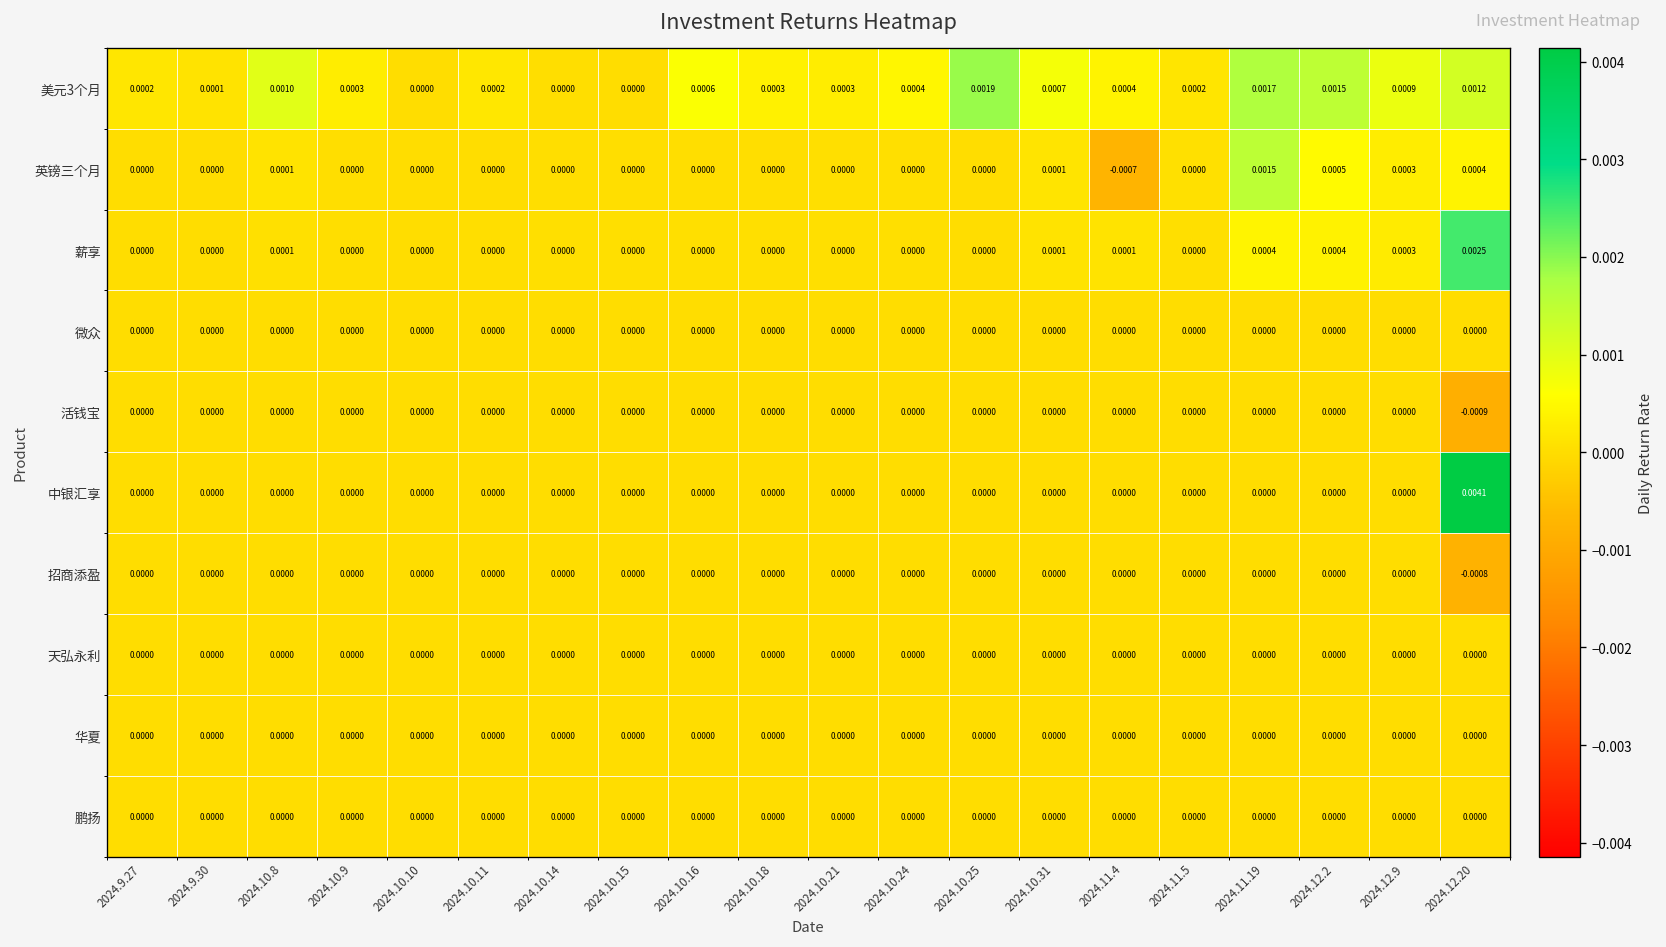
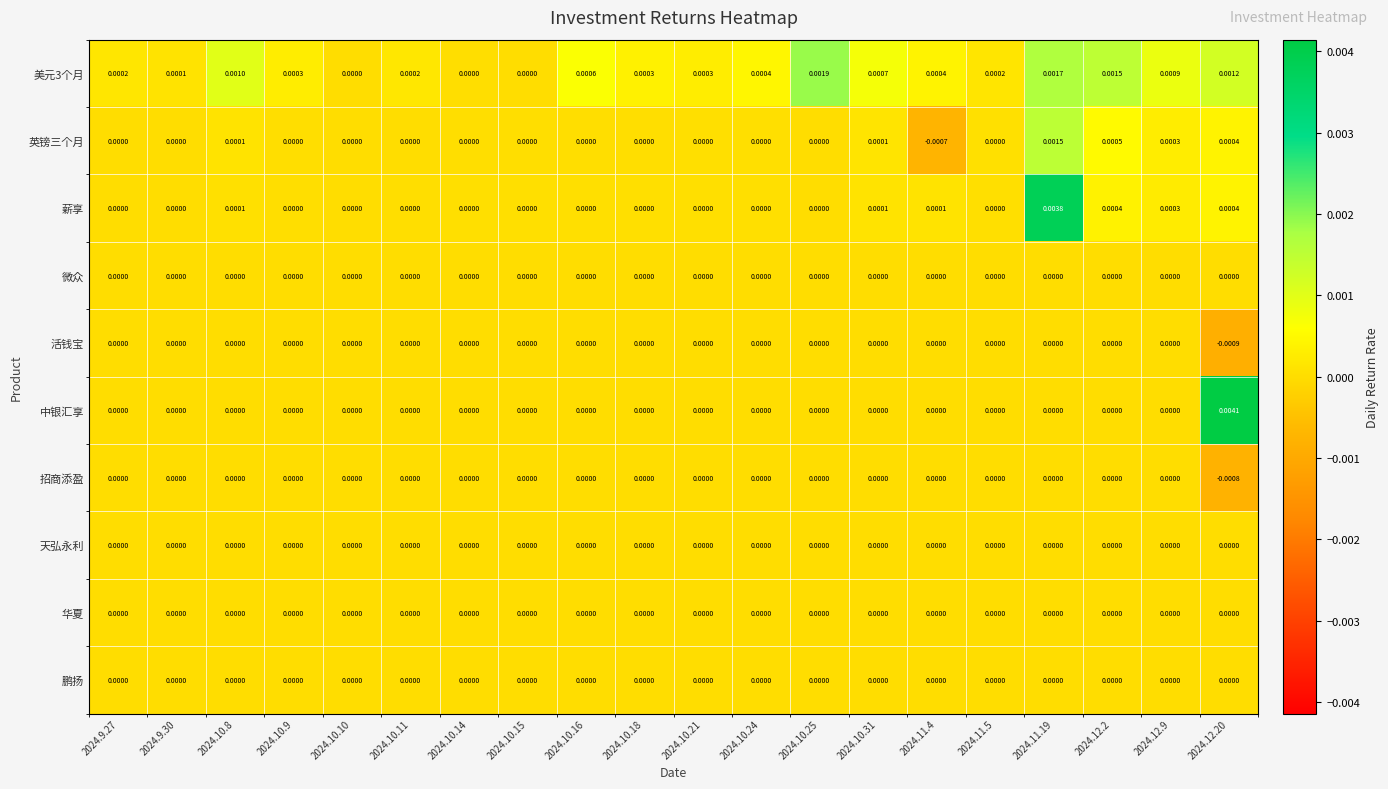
  {
    "美元3个月": {
      "2024.9.27": 0.0002,
      "2024.9.30": 0.0001,
      "2024.10.8": 0.0010,
      "2024.10.9": 0.0003,
      "2024.10.10": 0.0000,
      "2024.10.11": 0.0002,
      "2024.10.14": 0.0000,
      "2024.10.15": 0.0000,
      "2024.10.16": 0.0006,
      "2024.10.18": 0.0003,
      "2024.10.21": 0.0003,
      "2024.10.24": 0.0004,
      "2024.10.25": 0.0019,
      "2024.10.31": 0.0007,
      "2024.11.4": 0.0004,
      "2024.11.5": 0.0002,
      "2024.11.19": 0.0017,
      "2024.12.2": 0.0015,
      "2024.12.9": 0.0009,
      "2024.12.20": 0.0012
    },
    "英镑三个月": {
      "2024.9.27": 0.0000,
      "2024.9.30": 0.0000,
      "2024.10.8": 0.0001,
      "2024.10.9": 0.0000,
      "2024.10.10": 0.0000,
      "2024.10.11": 0.0000,
      "2024.10.14": 0.0000,
      "2024.10.15": 0.0000,
      "2024.10.16": 0.0000,
      "2024.10.18": 0.0000,
      "2024.10.21": 0.0000,
      "2024.10.24": 0.0000,
      "2024.10.25": 0.0000,
      "2024.10.31": 0.0001,
      "2024.11.4": -0.0007,
      "2024.11.5": 0.0000,
      "2024.11.19": 0.0015,
      "2024.12.2": 0.0005,
      "2024.12.9": 0.0003,
      "2024.12.20": 0.0004
    },
    "薪享": {
      "2024.9.27": 0.0000,
      "2024.9.30": 0.0000,
      "2024.10.8": 0.0001,
      "2024.10.9": 0.0000,
      "2024.10.10": 0.0000,
      "2024.10.11": 0.0000,
      "2024.10.14": 0.0000,
      "2024.10.15": 0.0000,
      "2024.10.16": 0.0000,
      "2024.10.18": 0.0000,
      "2024.10.21": 0.0000,
      "2024.10.24": 0.0000,
      "2024.10.25": 0.0000,
      "2024.10.31": 0.0001,
      "2024.11.4": 0.0001,
      "2024.11.5": 0.0000,
-     "2024.11.19": 0.0004,
+     "2024.11.19": 0.0038,
      "2024.12.2": 0.0004,
      "2024.12.9": 0.0003,
-     "2024.12.20": 0.0025
+     "2024.12.20": 0.0004
    },
    "微众": {
      "2024.9.27": 0.0000,
      "2024.9.30": 0.0000,
      "2024.10.8": 0.0000,
      "2024.10.9": 0.0000,
      "2024.10.10": 0.0000,
      "2024.10.11": 0.0000,
      "2024.10.14": 0.0000,
      "2024.10.15": 0.0000,
      "2024.10.16": 0.0000,
      "2024.10.18": 0.0000,
      "2024.10.21": 0.0000,
      "2024.10.24": 0.0000,
      "2024.10.25": 0.0000,
      "2024.10.31": 0.0000,
      "2024.11.4": 0.0000,
      "2024.11.5": 0.0000,
      "2024.11.19": 0.0000,
      "2024.12.2": 0.0000,
      "2024.12.9": 0.0000,
      "2024.12.20": 0.0000
    },
    "活钱宝": {
      "2024.9.27": 0.0000,
      "2024.9.30": 0.0000,
      "2024.10.8": 0.0000,
      "2024.10.9": 0.0000,
      "2024.10.10": 0.0000,
      "2024.10.11": 0.0000,
      "2024.10.14": 0.0000,
      "2024.10.15": 0.0000,
      "2024.10.16": 0.0000,
      "2024.10.18": 0.0000,
      "2024.10.21": 0.0000,
      "2024.10.24": 0.0000,
      "2024.10.25": 0.0000,
      "2024.10.31": 0.0000,
      "2024.11.4": 0.0000,
      "2024.11.5": 0.0000,
      "2024.11.19": 0.0000,
      "2024.12.2": 0.0000,
      "2024.12.9": 0.0000,
      "2024.12.20": -0.0009
    },
    "中银汇享": {
      "2024.9.27": 0.0000,
      "2024.9.30": 0.0000,
      "2024.10.8": 0.0000,
      "2024.10.9": 0.0000,
      "2024.10.10": 0.0000,
      "2024.10.11": 0.0000,
      "2024.10.14": 0.0000,
      "2024.10.15": 0.0000,
      "2024.10.16": 0.0000,
      "2024.10.18": 0.0000,
      "2024.10.21": 0.0000,
      "2024.10.24": 0.0000,
      "2024.10.25": 0.0000,
      "2024.10.31": 0.0000,
      "2024.11.4": 0.0000,
      "2024.11.5": 0.0000,
      "2024.11.19": 0.0000,
      "2024.12.2": 0.0000,
      "2024.12.9": 0.0000,
      "2024.12.20": 0.0041
    },
    "招商添盈": {
      "2024.9.27": 0.0000,
      "2024.9.30": 0.0000,
      "2024.10.8": 0.0000,
      "2024.10.9": 0.0000,
      "2024.10.10": 0.0000,
      "2024.10.11": 0.0000,
      "2024.10.14": 0.0000,
      "2024.10.15": 0.0000,
      "2024.10.16": 0.0000,
      "2024.10.18": 0.0000,
      "2024.10.21": 0.0000,
      "2024.10.24": 0.0000,
      "2024.10.25": 0.0000,
      "2024.10.31": 0.0000,
      "2024.11.4": 0.0000,
      "2024.11.5": 0.0000,
      "2024.11.19": 0.0000,
      "2024.12.2": 0.0000,
      "2024.12.9": 0.0000,
      "2024.12.20": -0.0008
    },
    "天弘永利": {
      "2024.9.27": 0.0000,
      "2024.9.30": 0.0000,
      "2024.10.8": 0.0000,
      "2024.10.9": 0.0000,
      "2024.10.10": 0.0000,
      "2024.10.11": 0.0000,
      "2024.10.14": 0.0000,
      "2024.10.15": 0.0000,
      "2024.10.16": 0.0000,
      "2024.10.18": 0.0000,
      "2024.10.21": 0.0000,
      "2024.10.24": 0.0000,
      "2024.10.25": 0.0000,
      "2024.10.31": 0.0000,
      "2024.11.4": 0.0000,
      "2024.11.5": 0.0000,
      "2024.11.19": 0.0000,
      "2024.12.2": 0.0000,
      "2024.12.9": 0.0000,
      "2024.12.20": 0.0000
    },
    "华夏": {
      "2024.9.27": 0.0000,
      "2024.9.30": 0.0000,
      "2024.10.8": 0.0000,
      "2024.10.9": 0.0000,
      "2024.10.10": 0.0000,
      "2024.10.11": 0.0000,
      "2024.10.14": 0.0000,
      "2024.10.15": 0.0000,
      "2024.10.16": 0.0000,
      "2024.10.18": 0.0000,
      "2024.10.21": 0.0000,
      "2024.10.24": 0.0000,
      "2024.10.25": 0.0000,
      "2024.10.31": 0.0000,
      "2024.11.4": 0.0000,
      "2024.11.5": 0.0000,
      "2024.11.19": 0.0000,
      "2024.12.2": 0.0000,
      "2024.12.9": 0.0000,
      "2024.12.20": 0.0000
    },
    "鹏扬": {
      "2024.9.27": 0.0000,
      "2024.9.30": 0.0000,
      "2024.10.8": 0.0000,
      "2024.10.9": 0.0000,
      "2024.10.10": 0.0000,
      "2024.10.11": 0.0000,
      "2024.10.14": 0.0000,
      "2024.10.15": 0.0000,
      "2024.10.16": 0.0000,
      "2024.10.18": 0.0000,
      "2024.10.21": 0.0000,
      "2024.10.24": 0.0000,
      "2024.10.25": 0.0000,
      "2024.10.31": 0.0000,
      "2024.11.4": 0.0000,
      "2024.11.5": 0.0000,
      "2024.11.19": 0.0000,
      "2024.12.2": 0.0000,
      "2024.12.9": 0.0000,
      "2024.12.20": 0.0000
    }
  }
